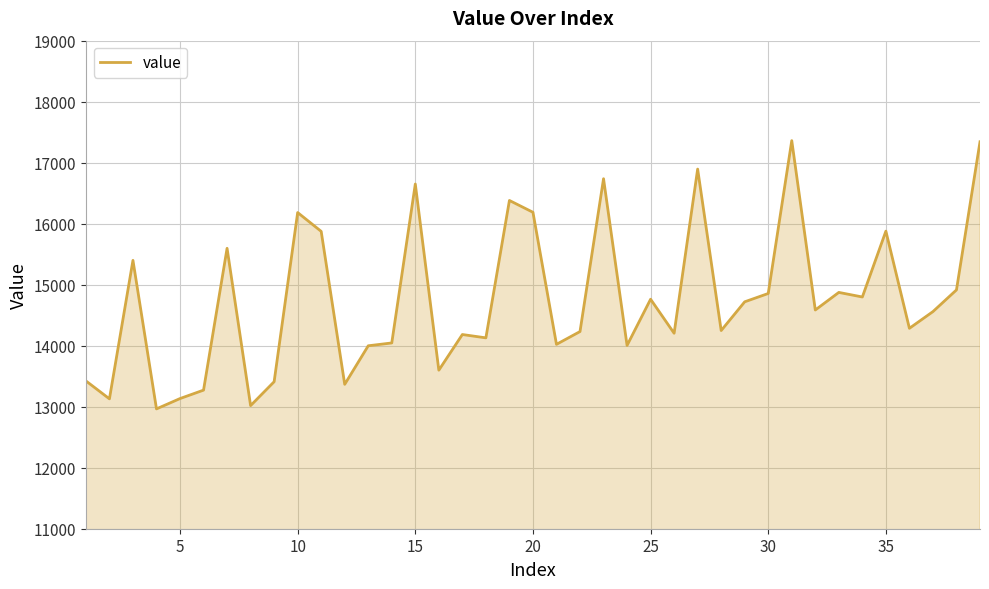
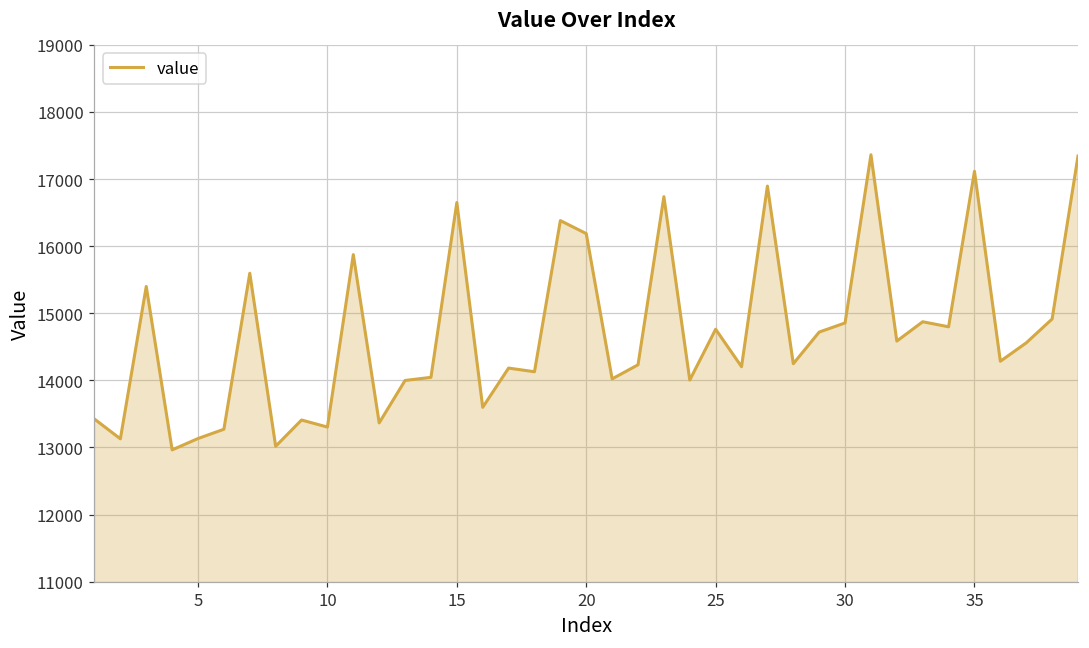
  {
    "5": 13100,
-   "10": 16200,
+   "10": 13300,
    "15": 16700,
    "20": 16200,
    "25": 14800,
    "30": 14900,
-   "35": 15900
+   "35": 17100
  }
